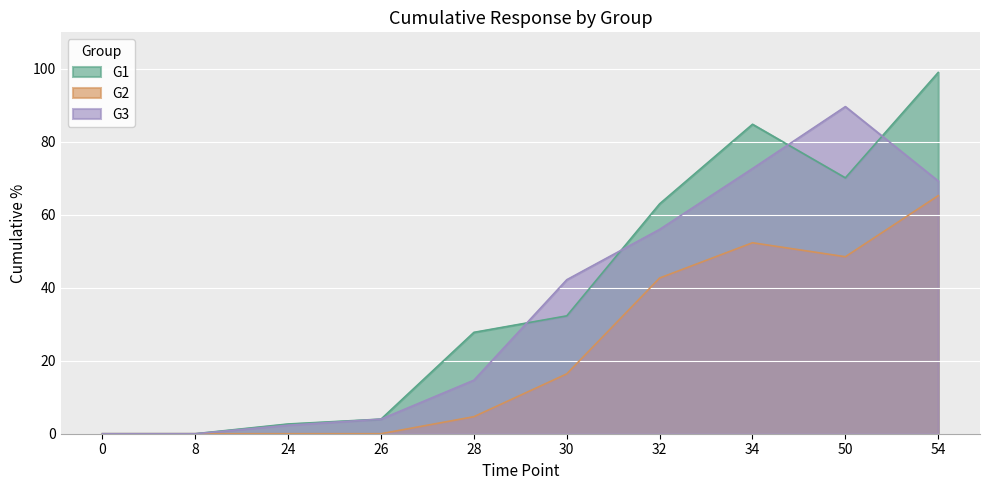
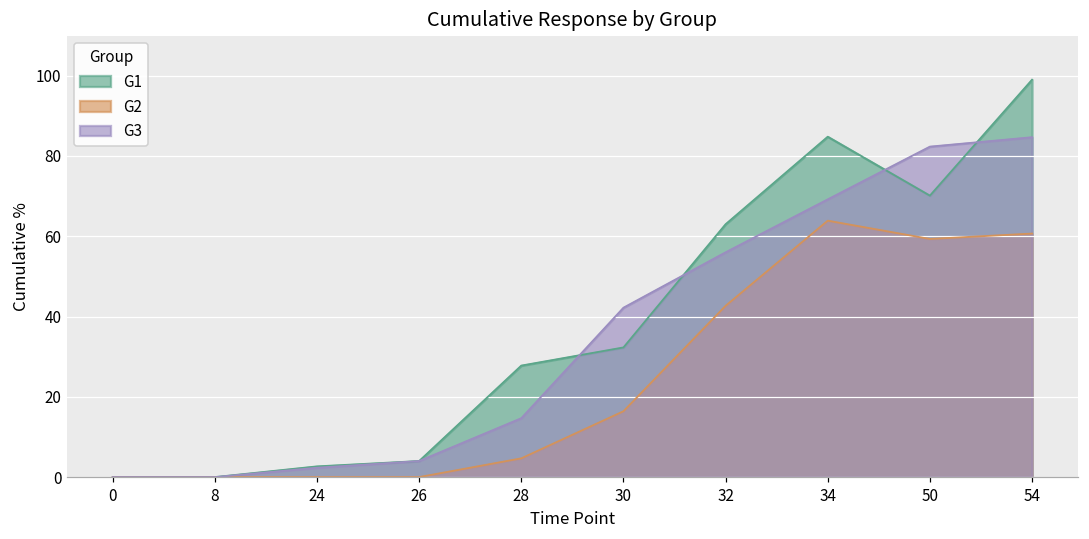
  {
    "G1": {
      "28": 28,
      "30": 32,
      "32": 63,
      "34": 85,
      "50": 70,
      "54": 99
    },
    "G2": {
      "24": 0,
      "26": 0,
      "28": 5,
      "30": 16,
      "32": 43,
-     "34": 52,
-     "50": 49,
-     "54": 65
+     "34": 64,
+     "50": 59,
+     "54": 61
    },
    "G3": {
      "28": 15,
      "30": 42,
      "32": 56,
-     "34": 73,
-     "50": 90,
-     "54": 69
+     "34": 69,
+     "50": 82,
+     "54": 85
    }
  }
